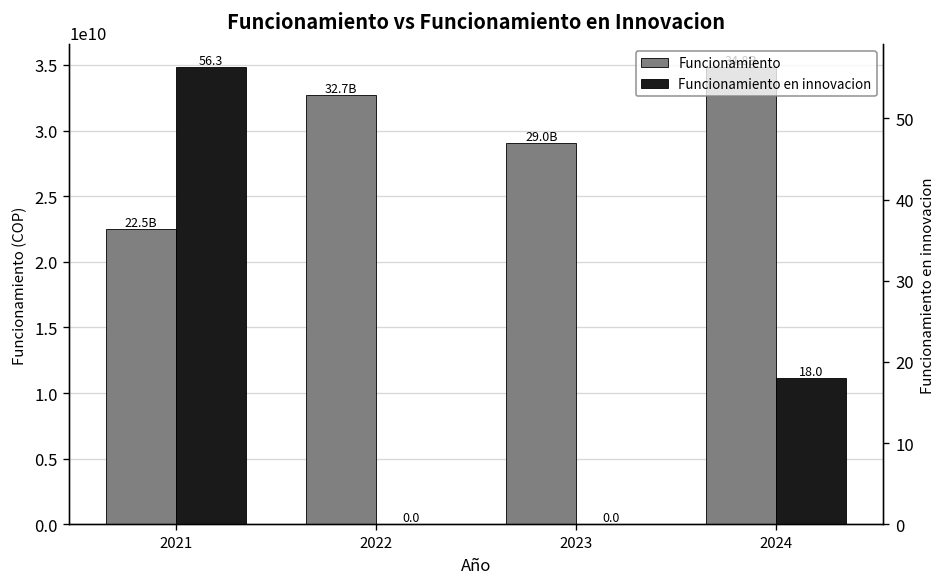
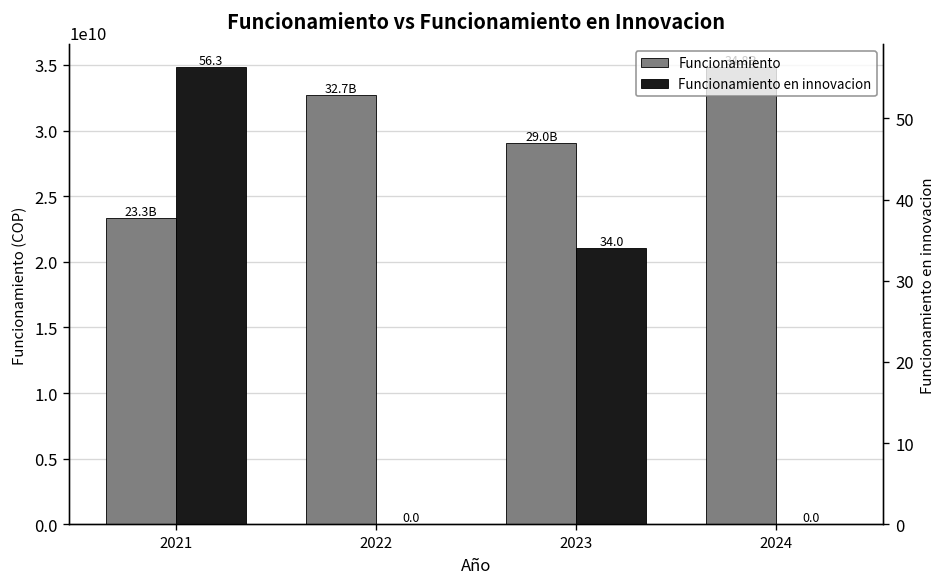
  {
    "Funcionamiento": {
-     "2021": "22.5B",
+     "2021": "23.3B",
      "2022": "32.7B",
      "2023": "29.0B"
    },
    "Funcionamiento en innovacion": {
      "2021": "56.3",
      "2022": "0.0",
-     "2023": "0.0",
-     "2024": "18.0"
+     "2023": "34.0",
+     "2024": "0.0"
    }
  }
